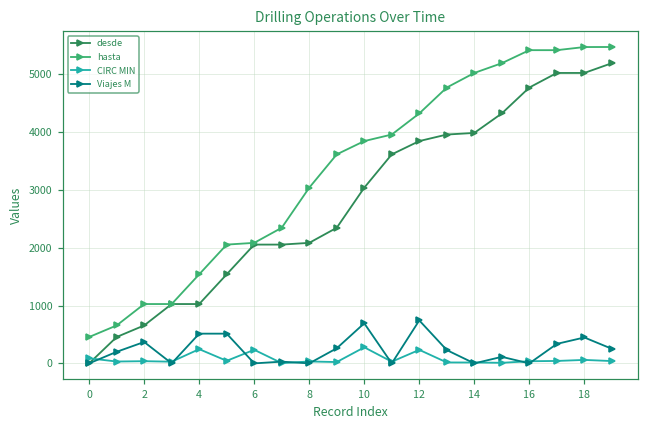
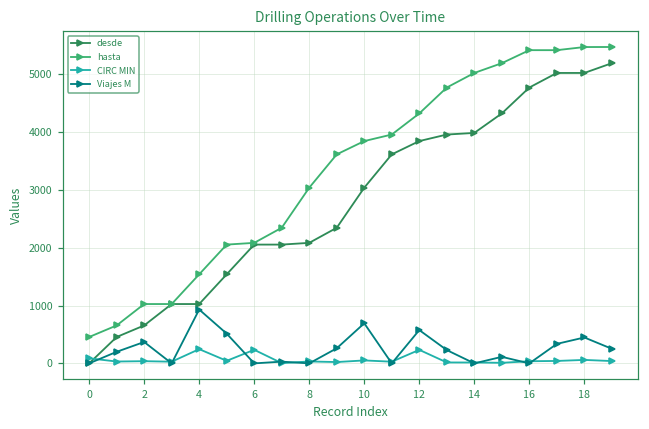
  {
    "CIRC MIN": {
      "0": 100,
      "2": 0,
      "4": 200,
      "6": 200,
-     "10": 300,
+     "10": 100,
      "12": 200,
      "18": 100
    },
    "Viajes M": {
      "2": 400,
-     "4": 500,
+     "4": 900,
      "6": 0,
      "10": 700,
-     "12": 700,
+     "12": 600,
      "18": 400
    }
  }
